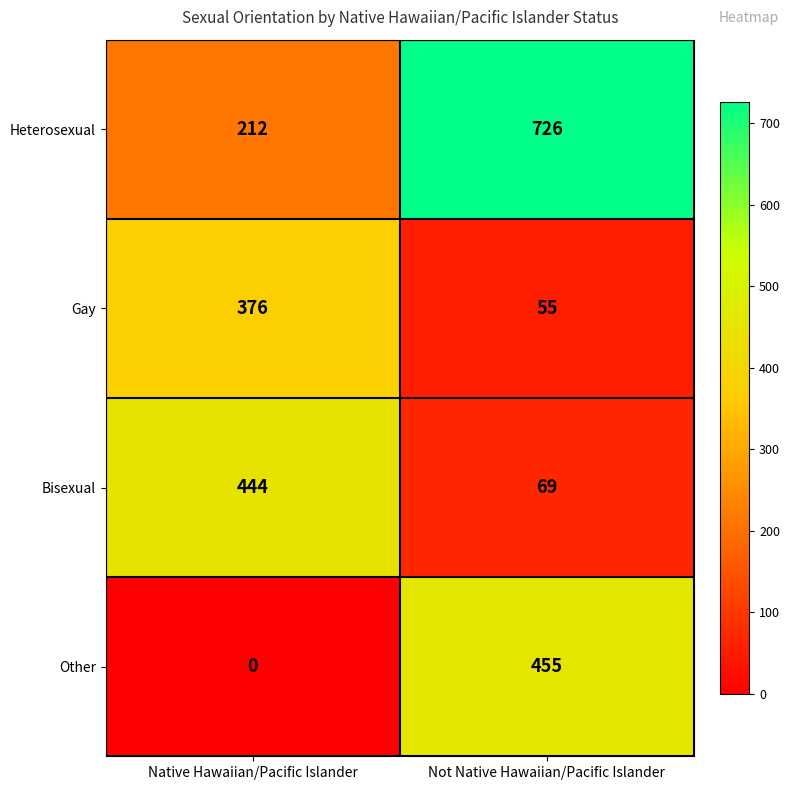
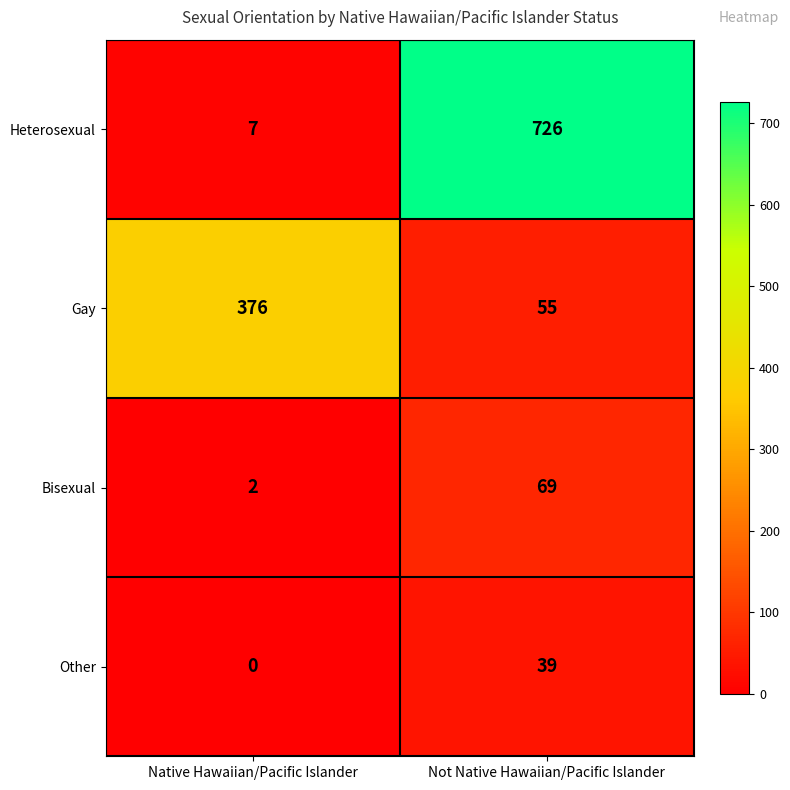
  {
    "Heterosexual": {
-     "Native Hawaiian/Pacific Islander": 212,
+     "Native Hawaiian/Pacific Islander": 7,
      "Not Native Hawaiian/Pacific Islander": 726
    },
    "Gay": {
      "Native Hawaiian/Pacific Islander": 376,
      "Not Native Hawaiian/Pacific Islander": 55
    },
    "Bisexual": {
-     "Native Hawaiian/Pacific Islander": 444,
+     "Native Hawaiian/Pacific Islander": 2,
      "Not Native Hawaiian/Pacific Islander": 69
    },
    "Other": {
      "Native Hawaiian/Pacific Islander": 0,
-     "Not Native Hawaiian/Pacific Islander": 455
+     "Not Native Hawaiian/Pacific Islander": 39
    }
  }
